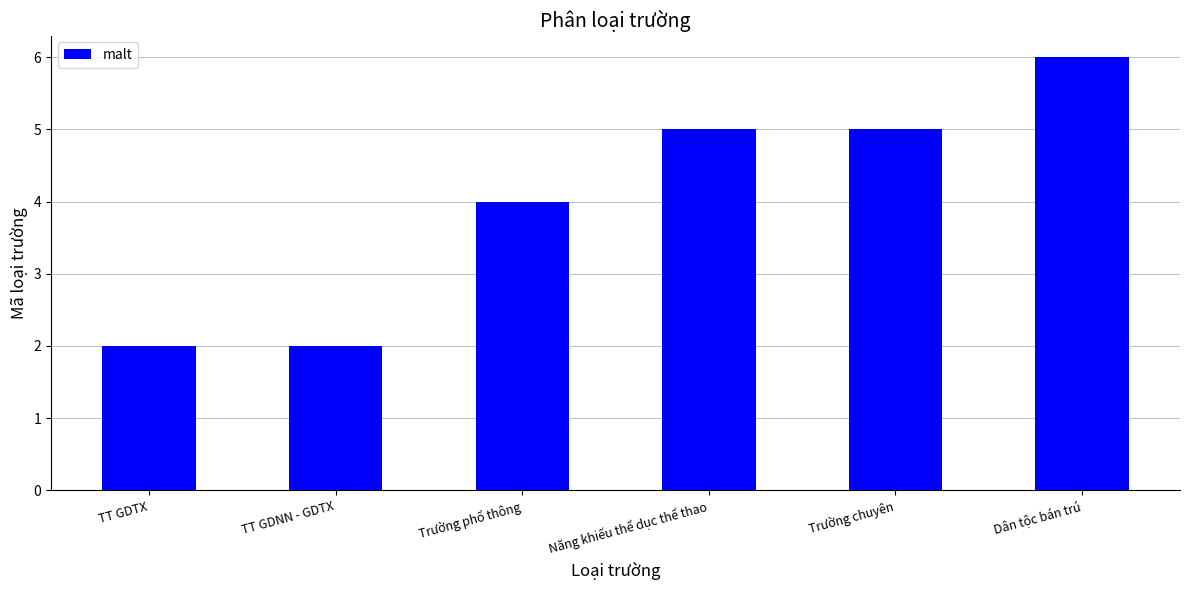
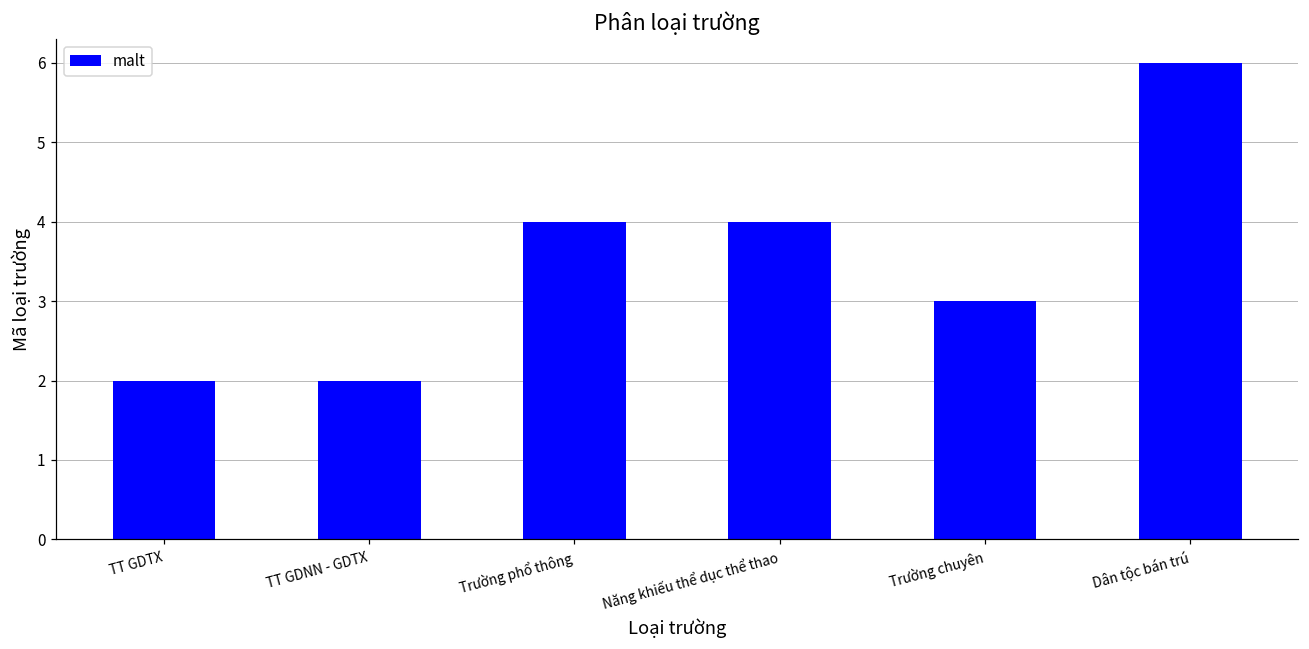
  {
    "TT GDTX": 2,
    "TT GDNN - GDTX": 2,
    "Trường phổ thông": 4,
-   "Năng khiếu thể dục thể thao": 5,
-   "Trường chuyên": 5,
+   "Năng khiếu thể dục thể thao": 4,
+   "Trường chuyên": 3,
    "Dân tộc bán trú": 6
  }
